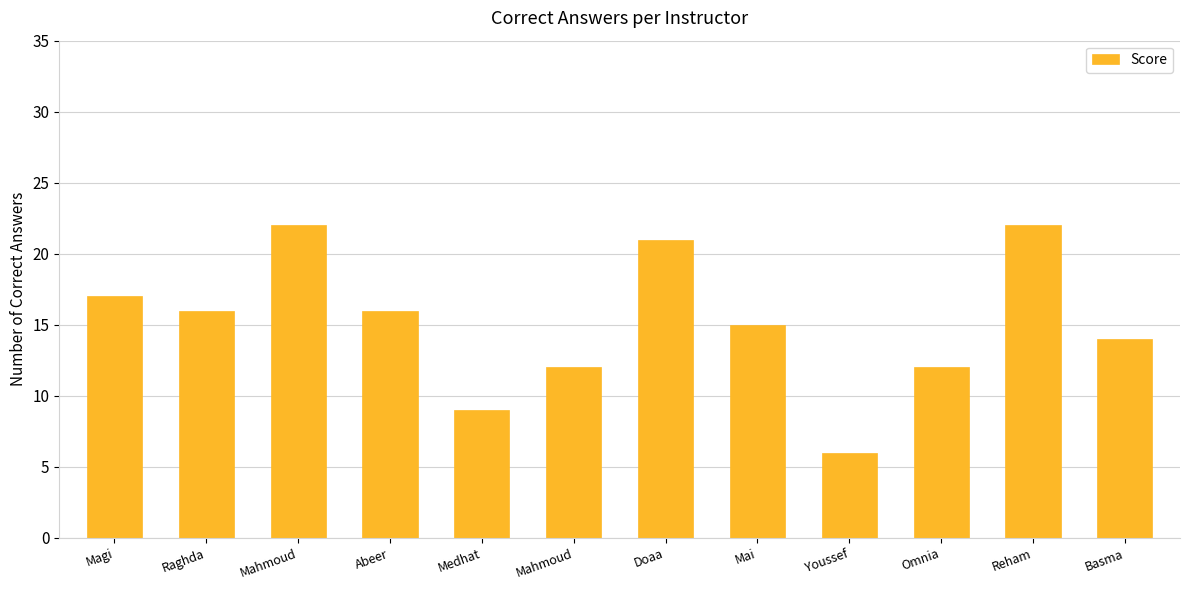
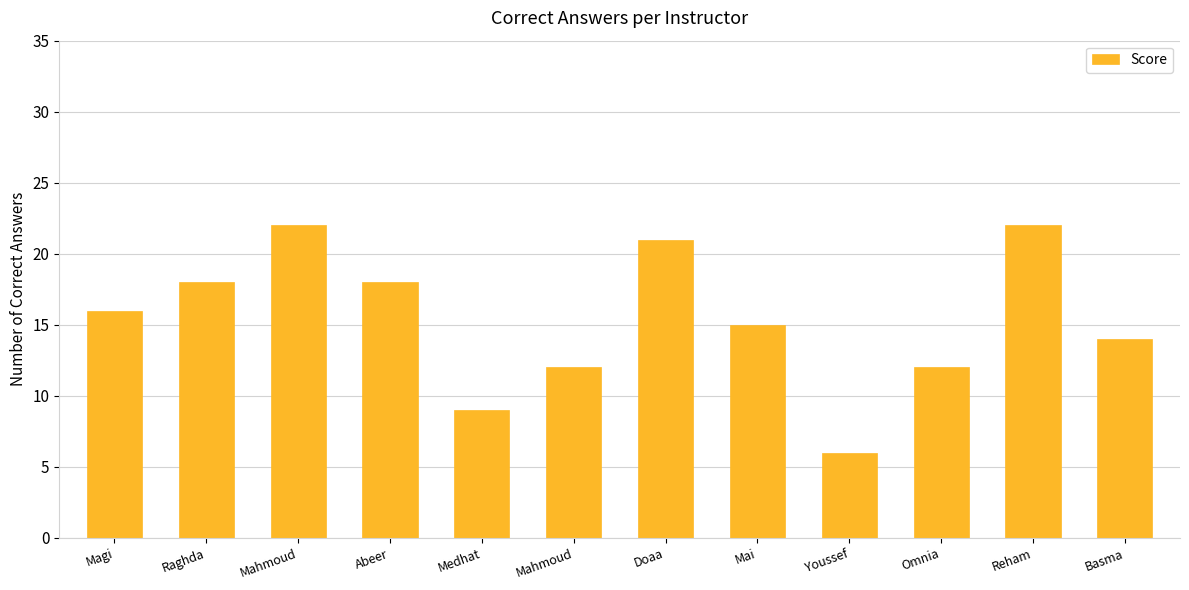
  {
-   "Magi": 17,
-   "Raghda": 16,
-   "Abeer": 16,
+   "Magi": 16,
+   "Raghda": 18,
+   "Abeer": 18,
    "Medhat": 9,
    "Doaa": 21,
    "Mai": 15,
    "Youssef": 6,
    "Omnia": 12,
    "Reham": 22,
    "Basma": 14
  }
